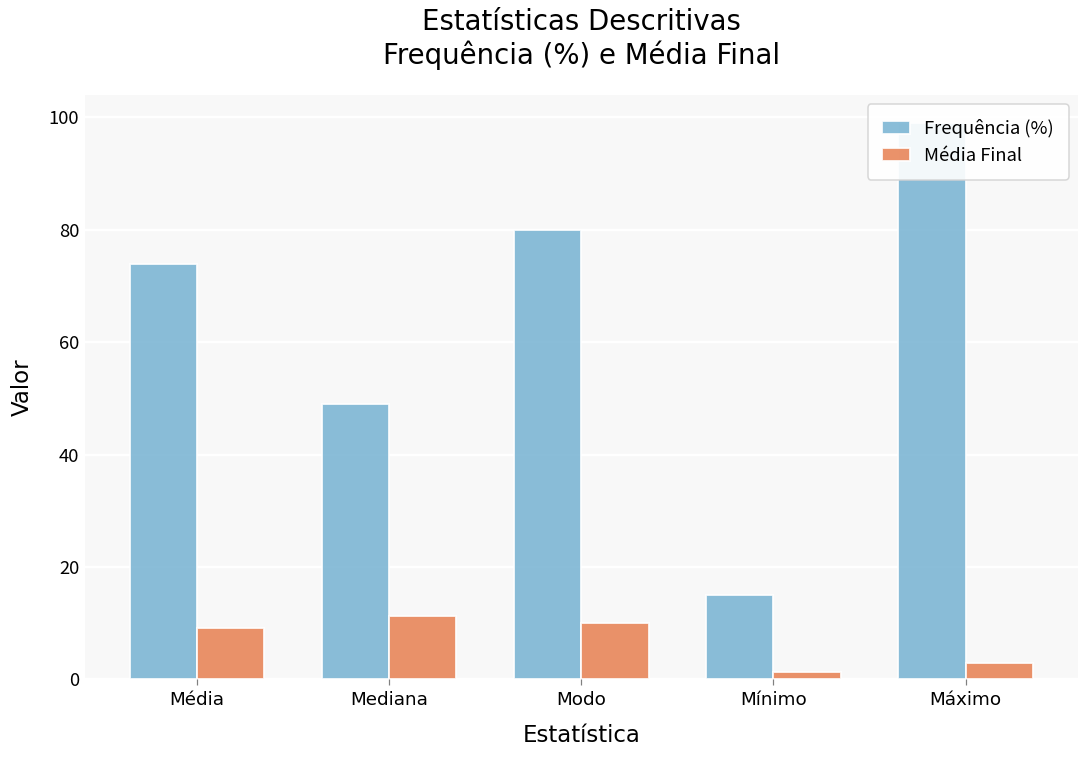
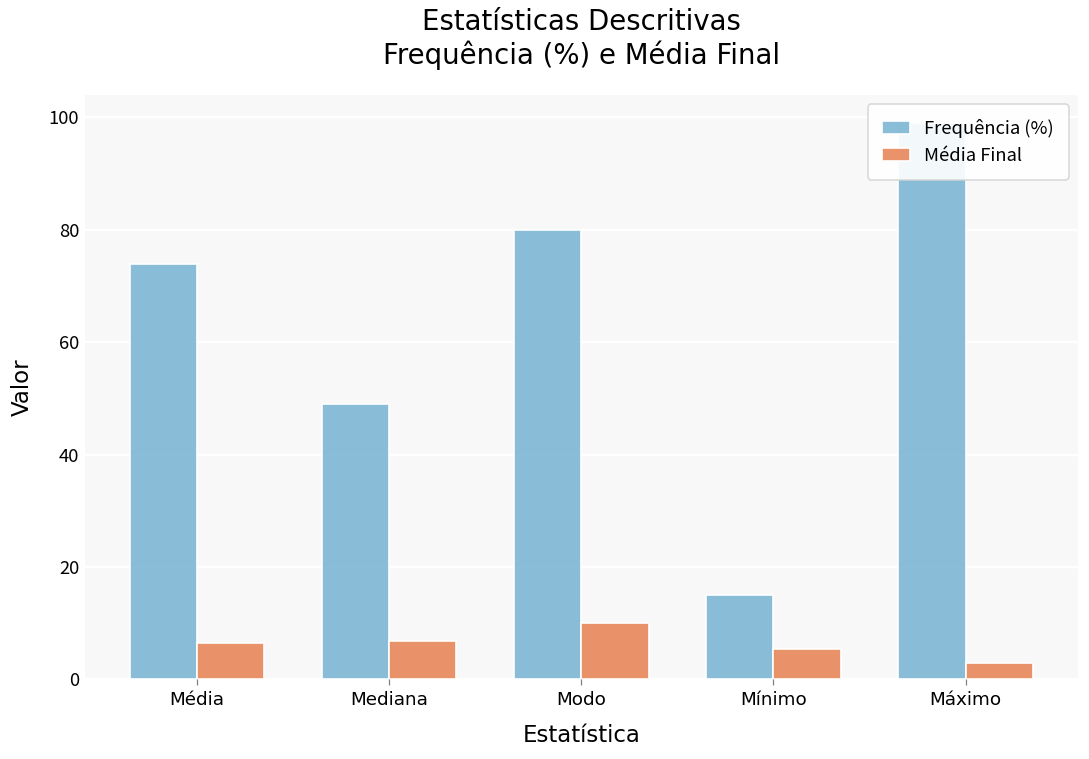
  {
    "Frequência (%)": {
      "Média": 74,
      "Mediana": 49,
      "Modo": 80,
      "Mínimo": 15
    },
    "Média Final": {
-     "Média": 9,
-     "Mediana": 11,
+     "Média": 6,
+     "Mediana": 7,
      "Modo": 10,
-     "Mínimo": 1,
+     "Mínimo": 6,
      "Máximo": 3
    }
  }
